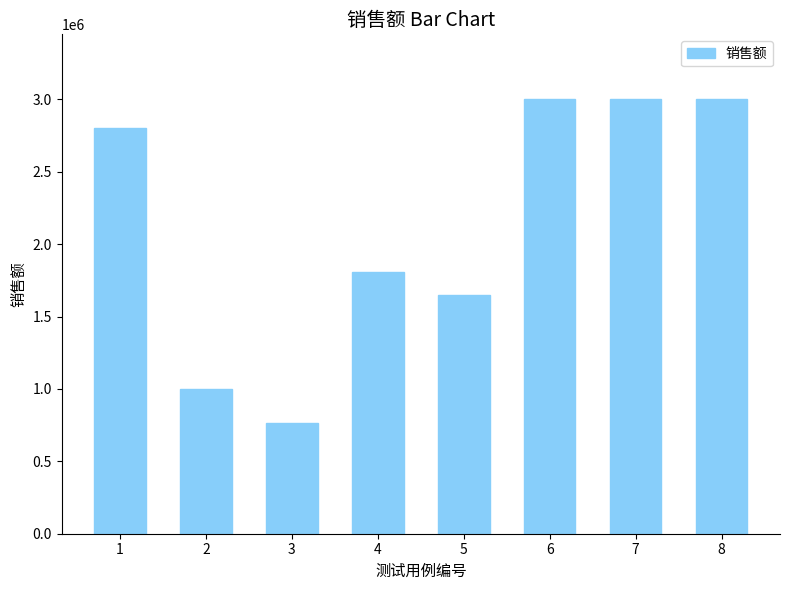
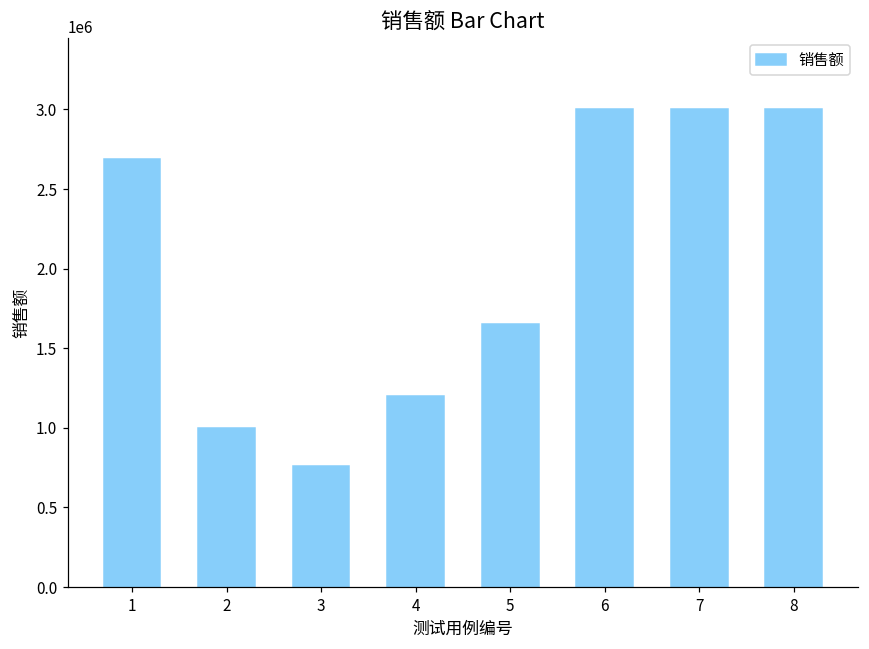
  {
-   "1": 2800000,
+   "1": 2690000,
    "2": 1000000,
    "3": 760000,
-   "4": 1810000,
+   "4": 1200000,
    "5": 1650000,
    "6": 3000000,
    "7": 3000000,
    "8": 3000000
  }
